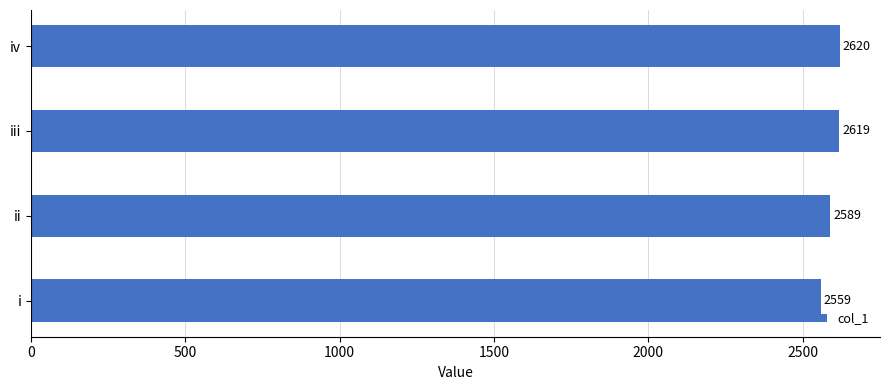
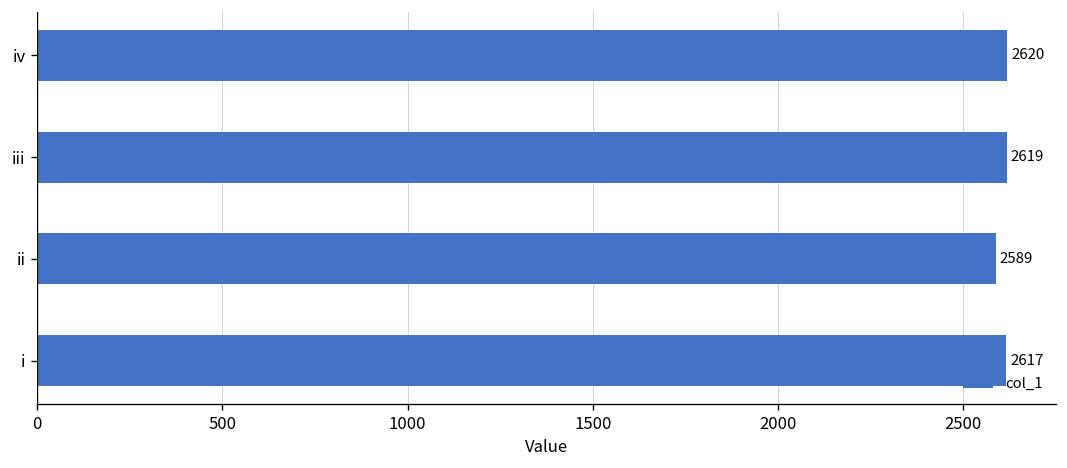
  {
    "iv": 2620,
    "iii": 2619,
    "ii": 2589,
-   "i": 2559
+   "i": 2617
  }
